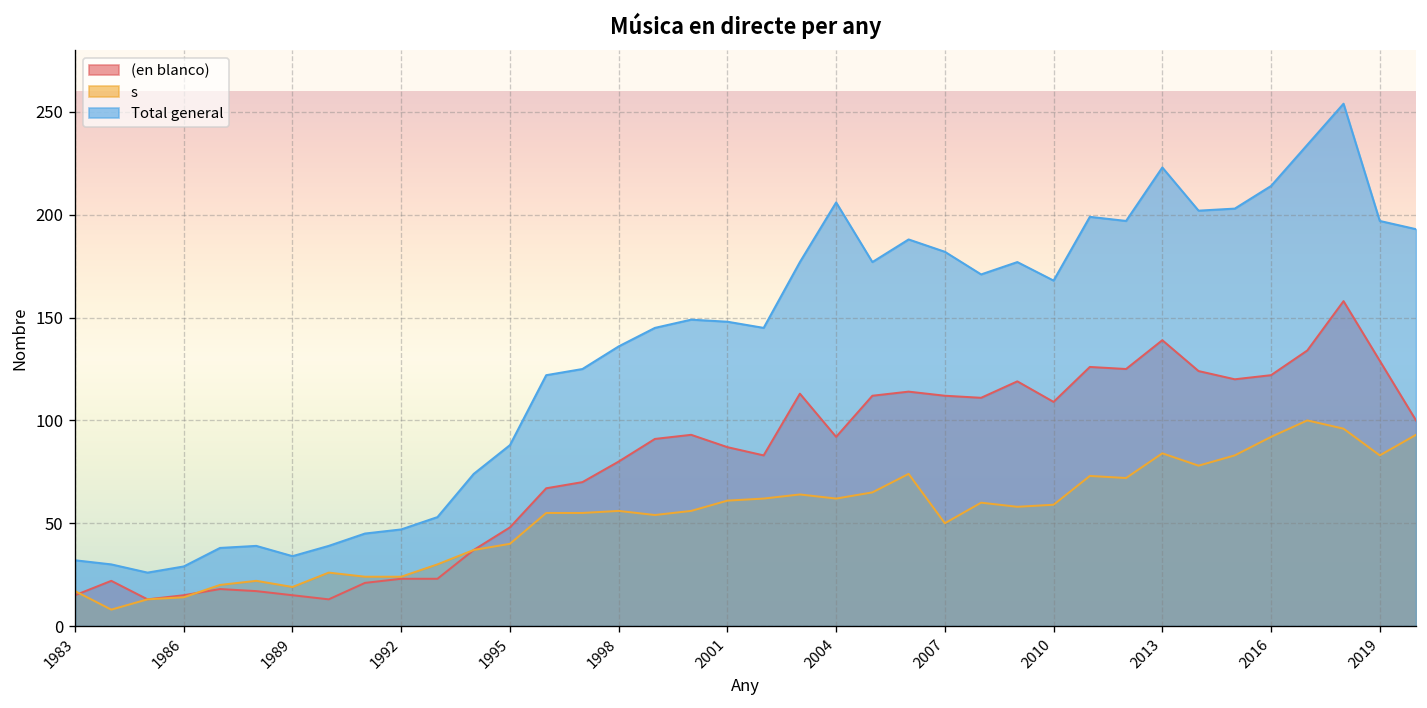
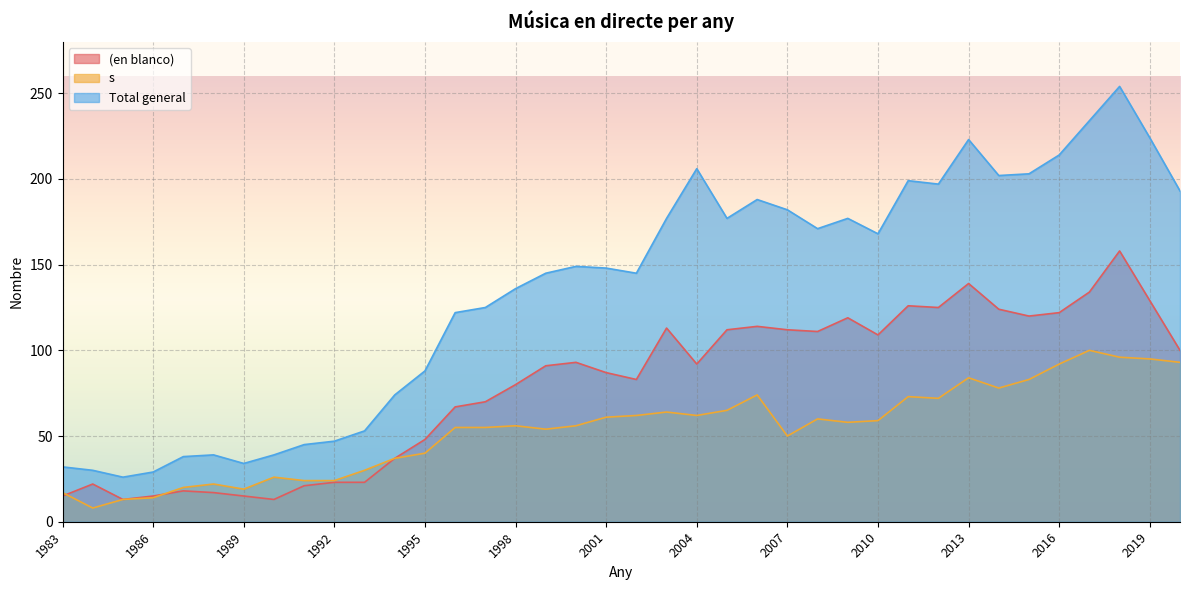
  {
    "(en blanco)": {
      "1983": 15,
      "1989": 15,
      "1995": 48,
      "1998": 80,
      "2001": 87,
      "2004": 92,
      "2007": 112,
      "2010": 109,
      "2013": 139,
      "2016": 122,
      "2019": 129
    },
    "s": {
      "1983": 17,
      "1989": 19,
      "1995": 40,
      "1998": 56,
      "2001": 61,
      "2004": 62,
      "2007": 50,
      "2010": 59,
      "2013": 84,
      "2016": 92,
-     "2019": 83
+     "2019": 95
    },
    "Total general": {
      "1983": 32,
      "1986": 29,
      "1989": 34,
      "1992": 47,
      "1995": 88,
      "1998": 136,
      "2001": 148,
      "2004": 206,
      "2007": 182,
      "2010": 168,
      "2013": 223,
      "2016": 214,
-     "2019": 197
+     "2019": 224
    }
  }
